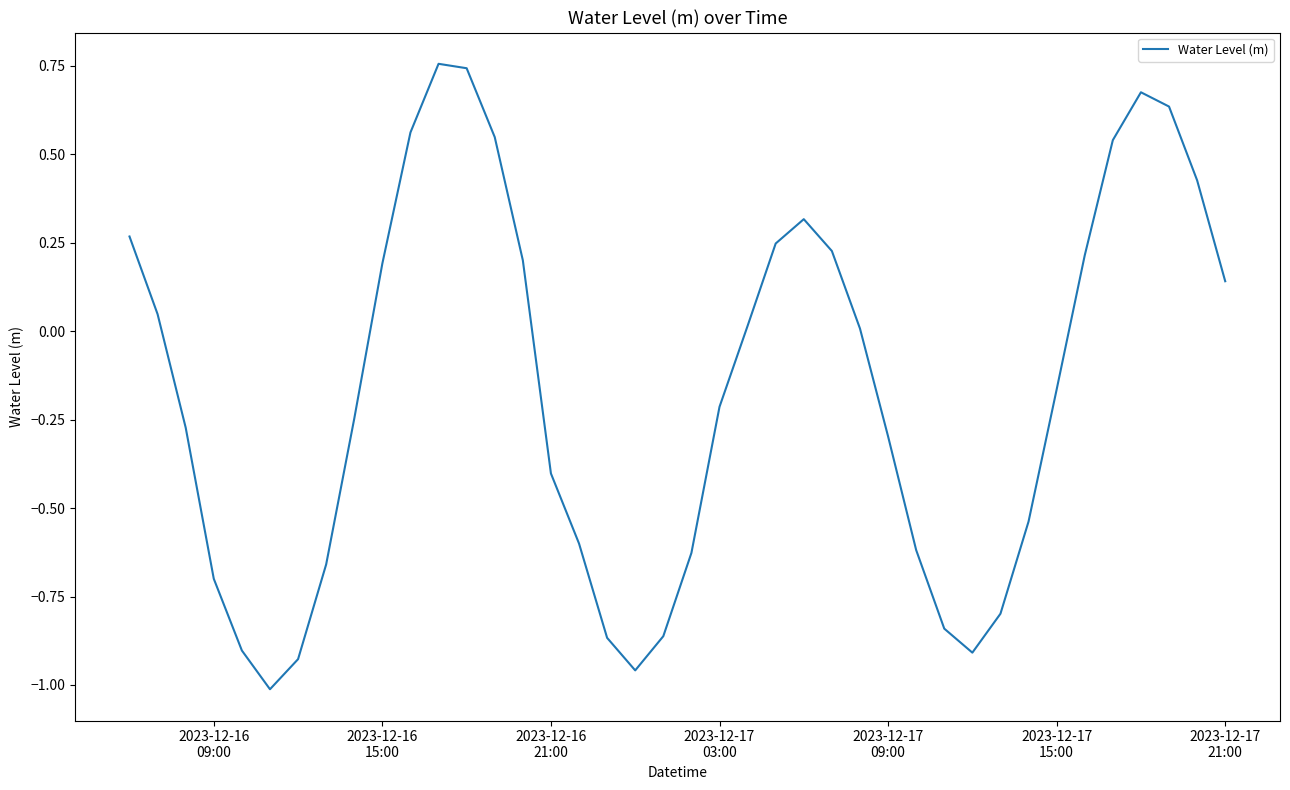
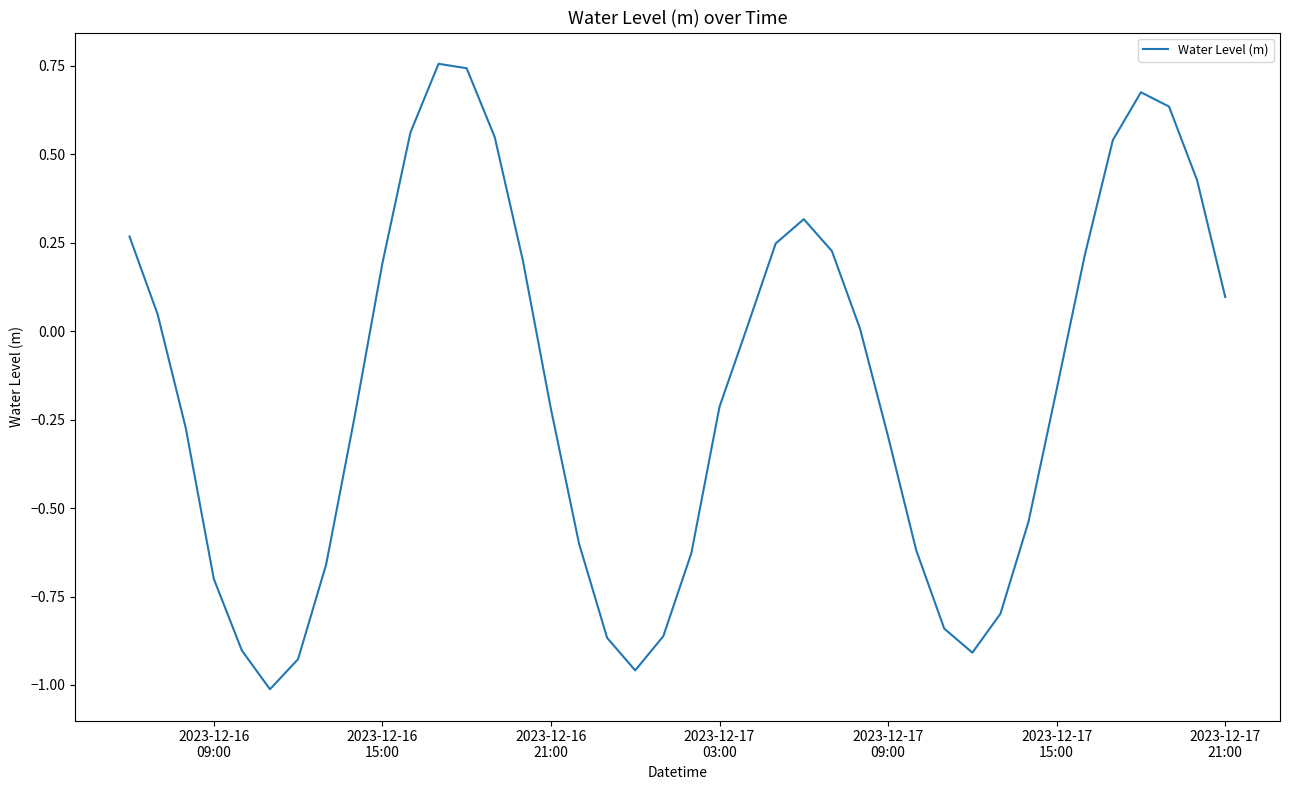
  {
    "2023-12-16 09:00": -0.70,
    "2023-12-16 15:00": 0.19,
-   "2023-12-16 21:00": -0.40,
+   "2023-12-16 21:00": -0.22,
    "2023-12-17 03:00": -0.21,
    "2023-12-17 09:00": -0.30,
    "2023-12-17 15:00": -0.16,
-   "2023-12-17 21:00": 0.14
+   "2023-12-17 21:00": 0.10
  }
